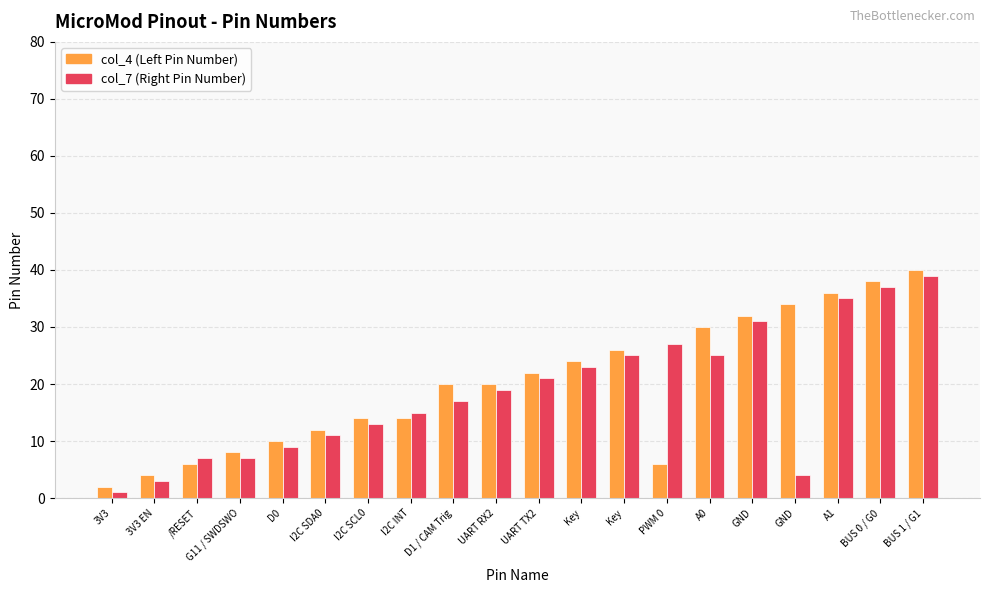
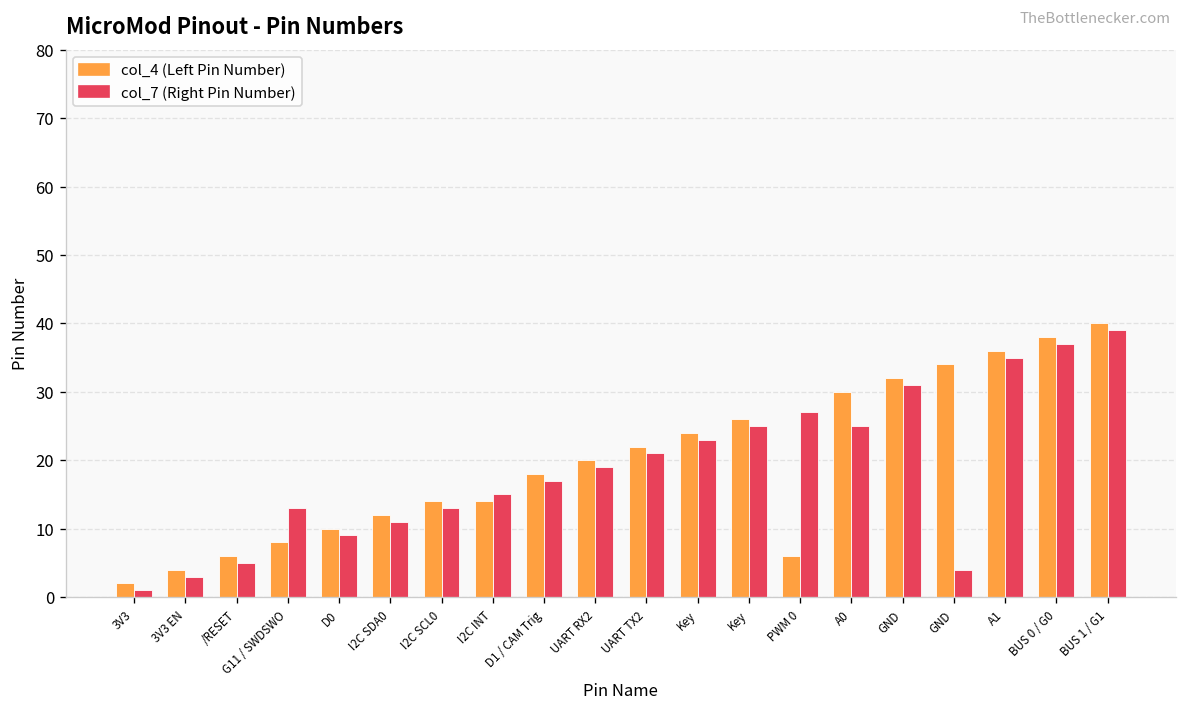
  {
    "col_4 (Left Pin Number)": {
      "3V3": 2,
      "3V3 EN": 4,
      "/RESET": 6,
      "G11 / SWDSWO": 8,
      "D0": 10,
      "I2C SDA0": 12,
      "I2C SCL0": 14,
      "I2C INT": 14,
-     "D1 / CAM Trig": 20,
+     "D1 / CAM Trig": 18,
      "UART RX2": 20,
      "UART TX2": 22,
      "PWM 0": 6,
      "A0": 30,
      "A1": 36,
      "BUS 0 / G0": 38,
      "BUS 1 / G1": 40
    },
    "col_7 (Right Pin Number)": {
      "3V3": 1,
      "3V3 EN": 3,
-     "/RESET": 7,
-     "G11 / SWDSWO": 7,
+     "/RESET": 5,
+     "G11 / SWDSWO": 13,
      "D0": 9,
      "I2C SDA0": 11,
      "I2C SCL0": 13,
      "I2C INT": 15,
      "D1 / CAM Trig": 17,
      "UART RX2": 19,
      "UART TX2": 21,
      "PWM 0": 27,
      "A0": 25,
      "A1": 35,
      "BUS 0 / G0": 37,
      "BUS 1 / G1": 39
    }
  }
